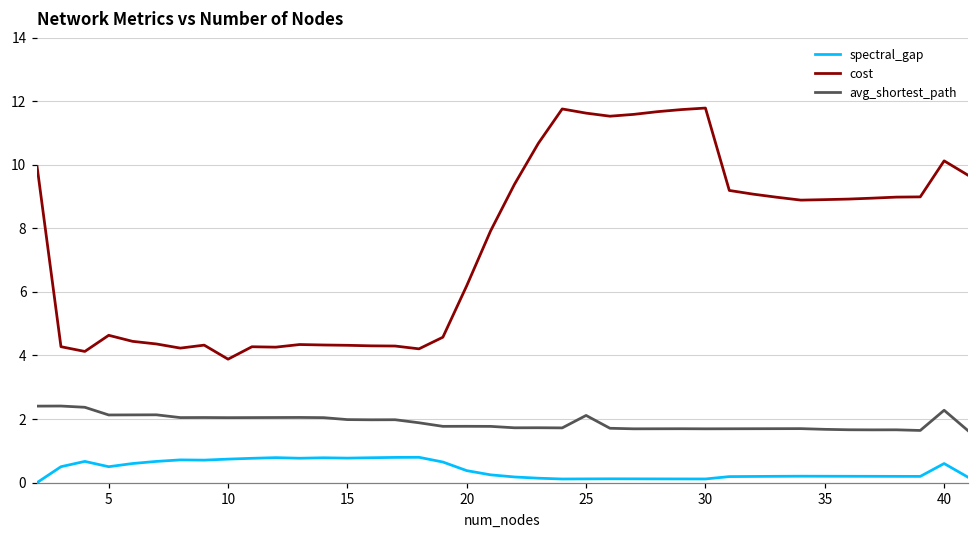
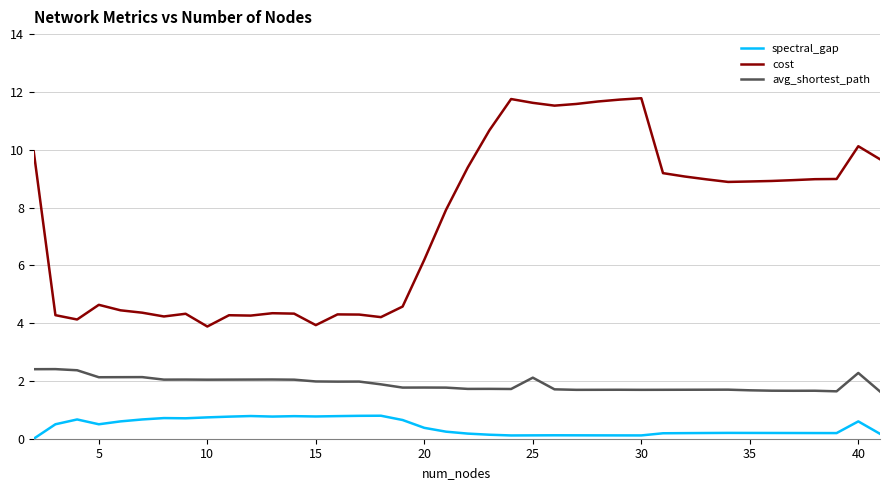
  {
    "spectral_gap": {
      "5": 0.5,
      "10": 0.7,
      "15": 0.8,
      "20": 0.4,
      "25": 0.1,
      "30": 0.1,
      "35": 0.2,
      "40": 0.6
    },
    "cost": {
      "5": 4.6,
      "10": 3.9,
-     "15": 4.3,
+     "15": 3.9,
      "20": 6.2,
      "25": 11.6,
      "30": 11.8,
      "35": 8.9,
      "40": 10.1
    },
    "avg_shortest_path": {
      "5": 2.1,
      "10": 2.0,
      "15": 2.0,
      "20": 1.8,
      "25": 2.1,
      "30": 1.7,
      "35": 1.7,
      "40": 2.3
    }
  }
